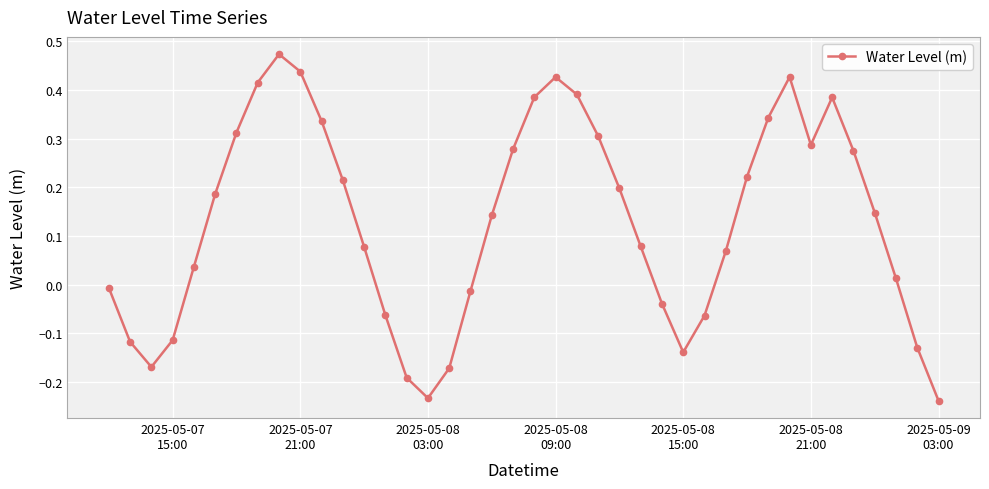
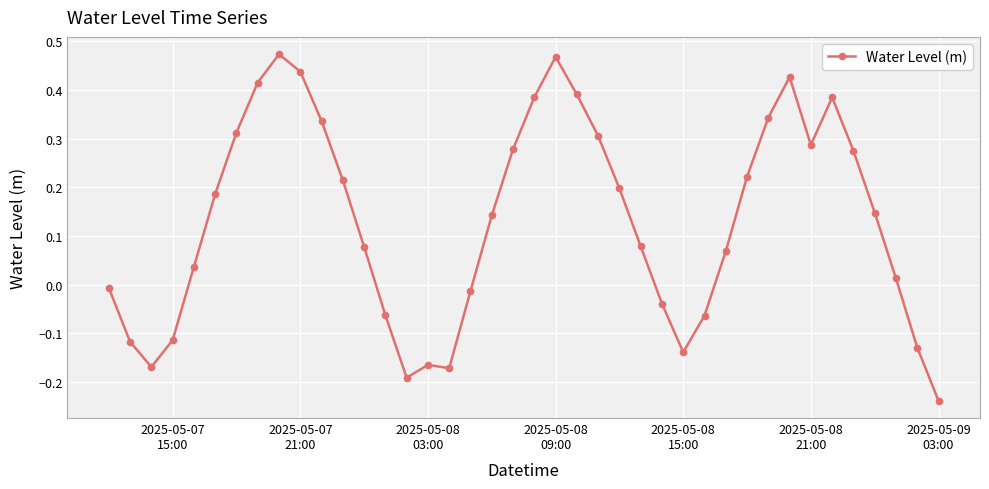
  {
    "2025-05-07 15:00": -0.11,
    "2025-05-07 21:00": 0.44,
-   "2025-05-08 03:00": -0.23,
-   "2025-05-08 09:00": 0.43,
+   "2025-05-08 03:00": -0.17,
+   "2025-05-08 09:00": 0.47,
    "2025-05-08 15:00": -0.14,
    "2025-05-08 21:00": 0.29,
    "2025-05-09 03:00": -0.24
  }
